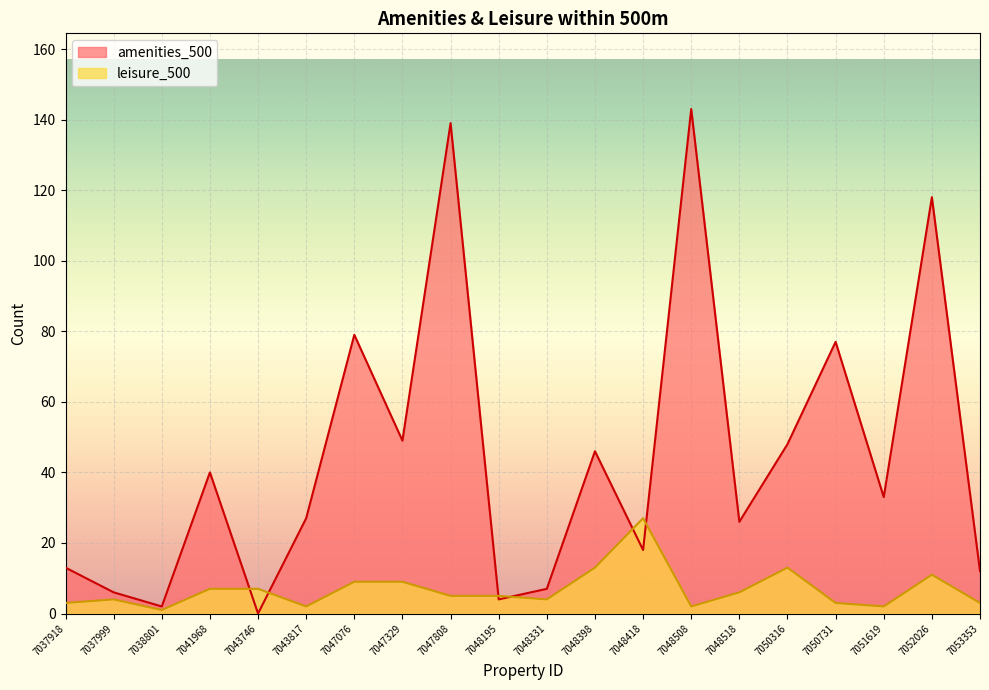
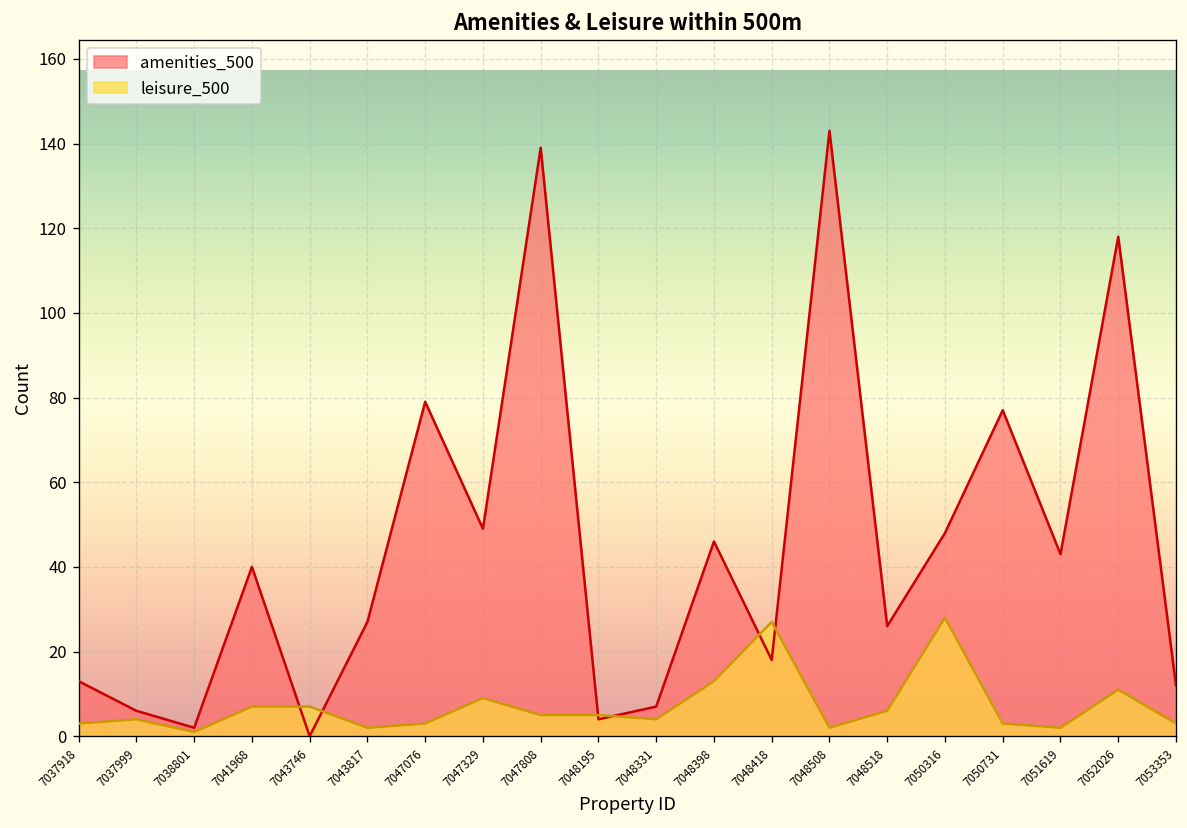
  {
    "amenities_500": {
      "7037918": 13,
      "7037999": 6,
      "7038801": 2,
      "7041968": 40,
      "7043746": 0,
      "7043817": 27,
      "7047076": 79,
      "7047329": 49,
      "7047808": 139,
      "7048195": 4,
      "7048331": 7,
      "7048398": 46,
      "7048418": 18,
      "7048508": 143,
      "7048518": 26,
      "7050316": 48,
      "7050731": 77,
-     "7051619": 33,
+     "7051619": 43,
      "7052026": 118,
      "7053353": 12
    },
    "leisure_500": {
      "7037918": 3,
      "7037999": 4,
      "7038801": 1,
      "7041968": 7,
      "7043746": 7,
      "7043817": 2,
-     "7047076": 9,
+     "7047076": 3,
      "7047329": 9,
      "7047808": 5,
      "7048195": 5,
      "7048331": 4,
      "7048398": 13,
      "7048418": 27,
      "7048508": 2,
      "7048518": 6,
-     "7050316": 13,
+     "7050316": 28,
      "7050731": 3,
      "7051619": 2,
      "7052026": 11,
      "7053353": 3
    }
  }
